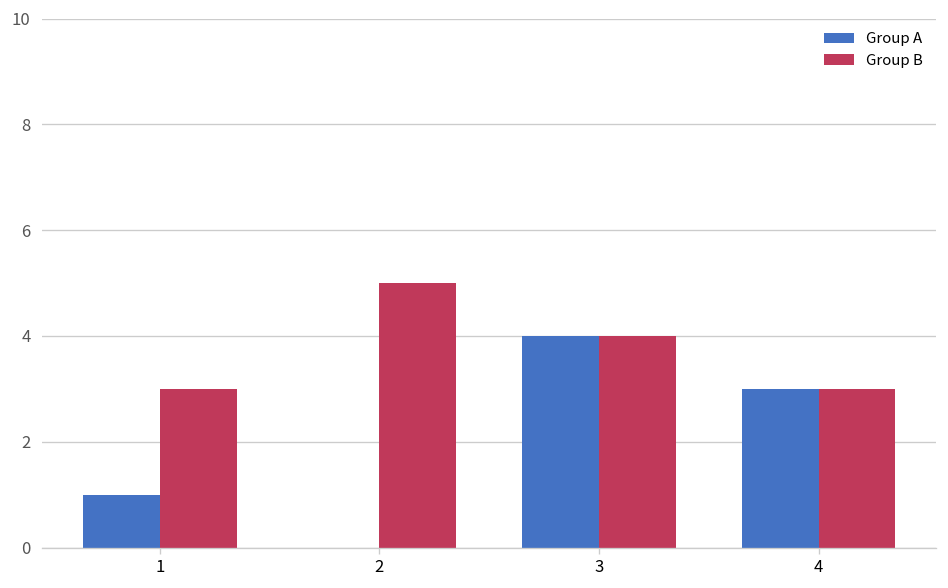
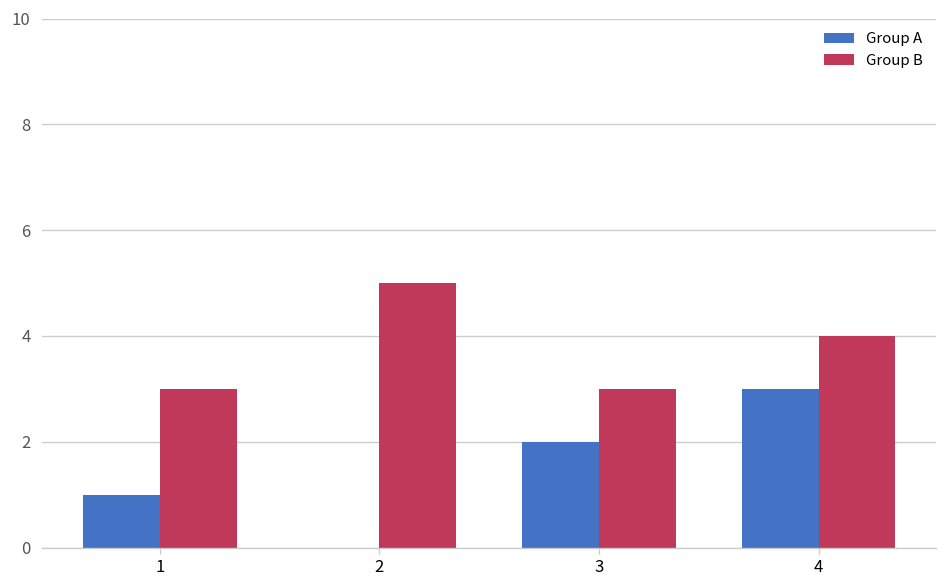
  {
    "Group A": {
      "1": 1,
      "2": 0,
-     "3": 4,
+     "3": 2,
      "4": 3
    },
    "Group B": {
      "1": 3,
      "2": 5,
-     "3": 4,
-     "4": 3
+     "3": 3,
+     "4": 4
    }
  }
